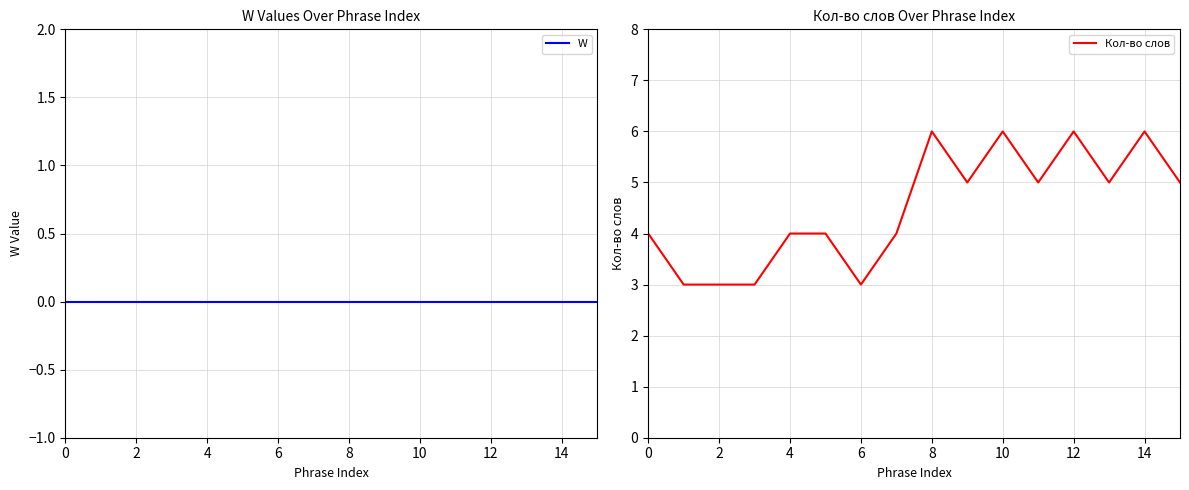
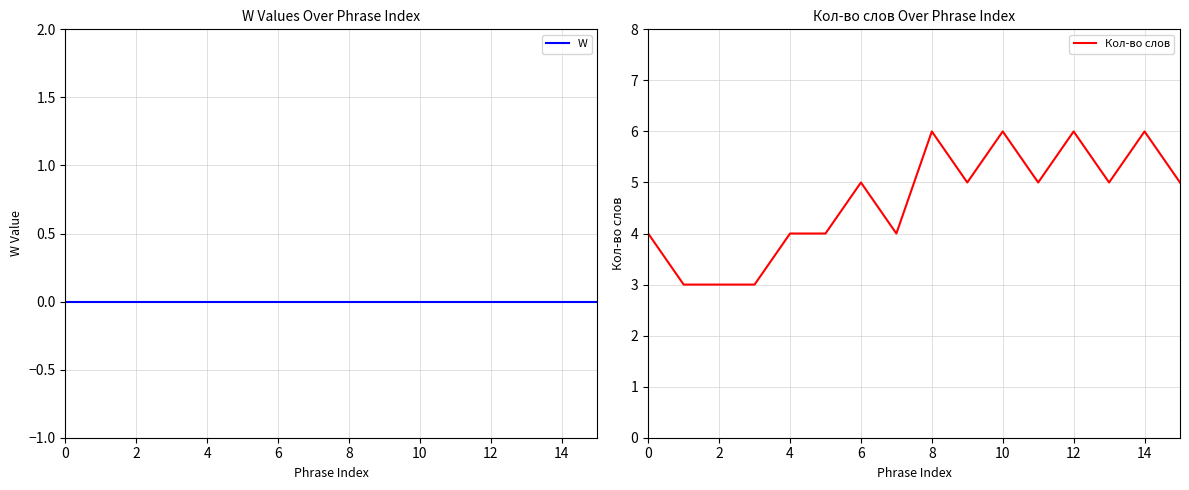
  {
    "W Values Over Phrase Index": {
      "0": 0.00,
      "2": 0.00,
      "4": 0.00,
      "6": 0.00,
      "8": 0.00,
      "10": 0.00,
      "12": 0.00,
      "14": 0.00
    },
    "Кол-во слов Over Phrase Index": {
      "0": 4,
      "2": 3,
      "4": 4,
-     "6": 3,
+     "6": 5,
      "8": 6,
      "10": 6,
      "12": 6,
      "14": 6
    }
  }
